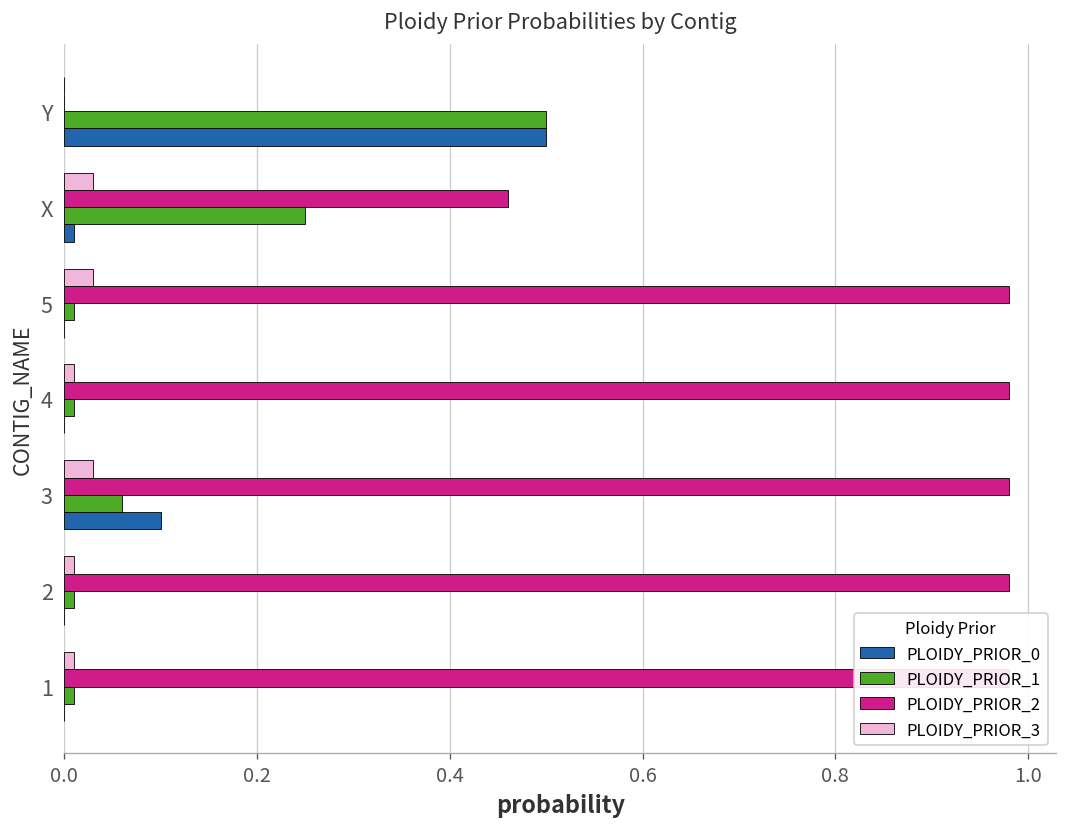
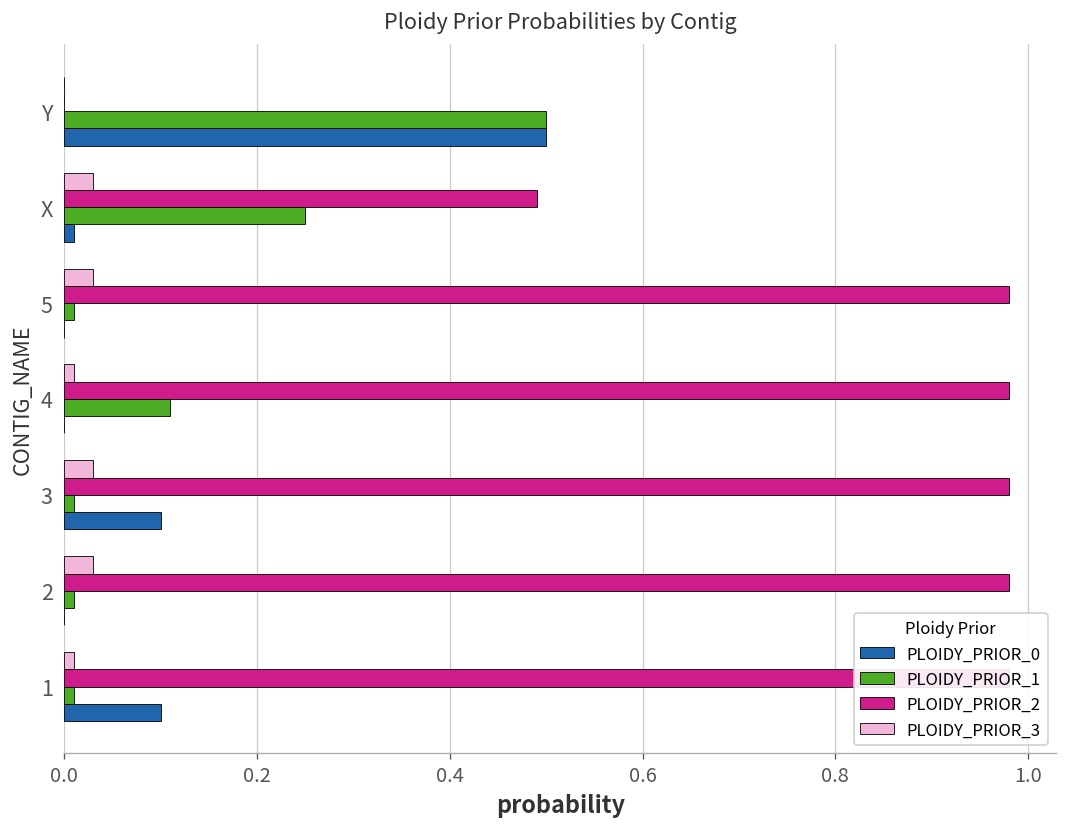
  {
    "PLOIDY_PRIOR_0": {
      "Y": 0.5,
      "X": 0.01,
      "5": 0.0,
      "4": 0.0,
      "3": 0.1,
      "2": 0.0,
-     "1": 0.0
+     "1": 0.1
    },
    "PLOIDY_PRIOR_1": {
      "Y": 0.50,
      "X": 0.25,
      "5": 0.01,
-     "4": 0.01,
-     "3": 0.06,
+     "4": 0.11,
+     "3": 0.01,
      "2": 0.01,
      "1": 0.01
    },
    "PLOIDY_PRIOR_2": {
      "Y": 0.00,
-     "X": 0.46,
+     "X": 0.49,
      "5": 0.98,
      "4": 0.98,
      "3": 0.98,
      "2": 0.98
    },
    "PLOIDY_PRIOR_3": {
      "Y": 0.00,
      "X": 0.03,
      "5": 0.03,
      "4": 0.01,
      "3": 0.03,
-     "2": 0.01,
+     "2": 0.03,
      "1": 0.01
    }
  }
